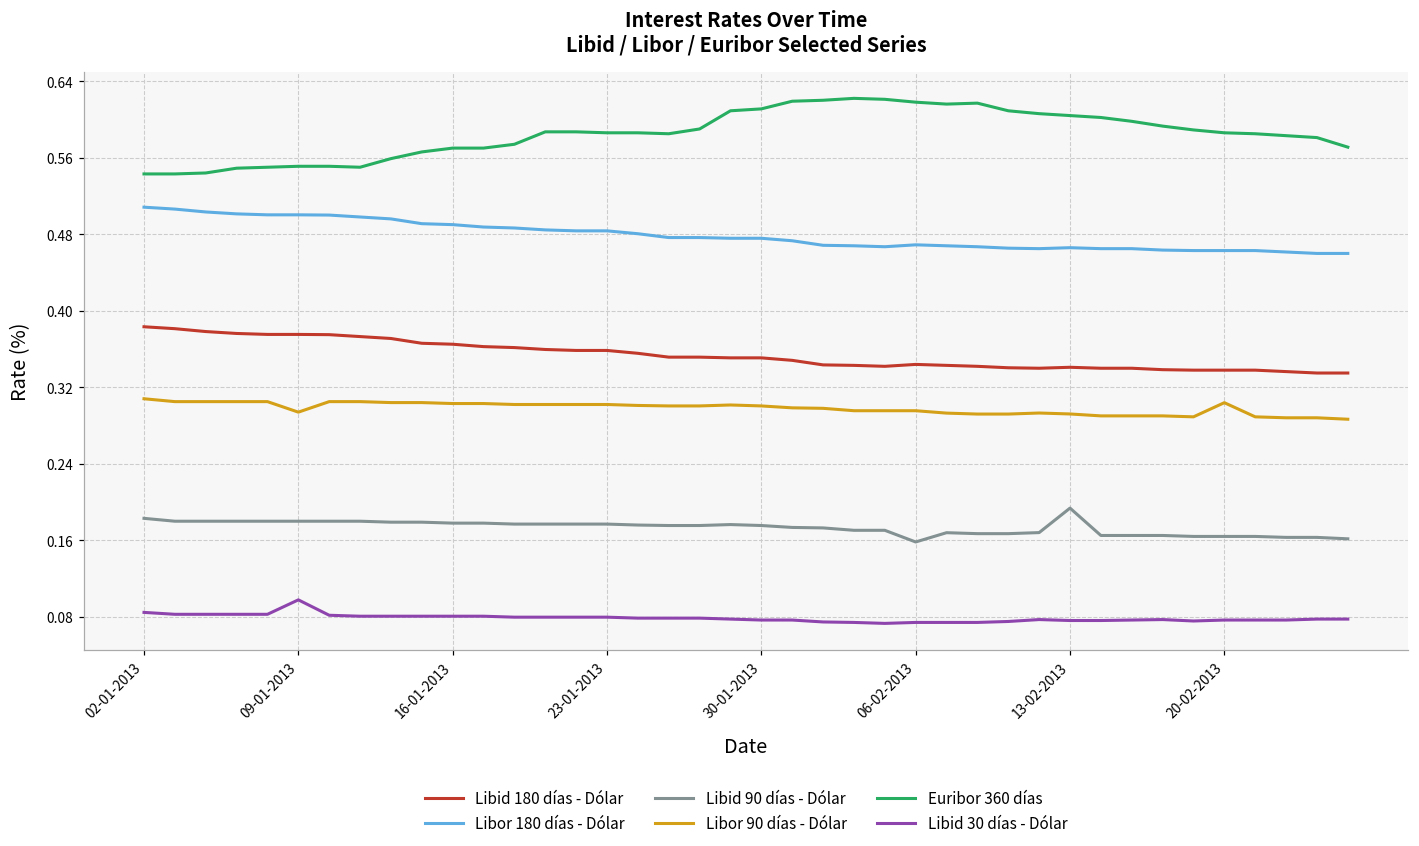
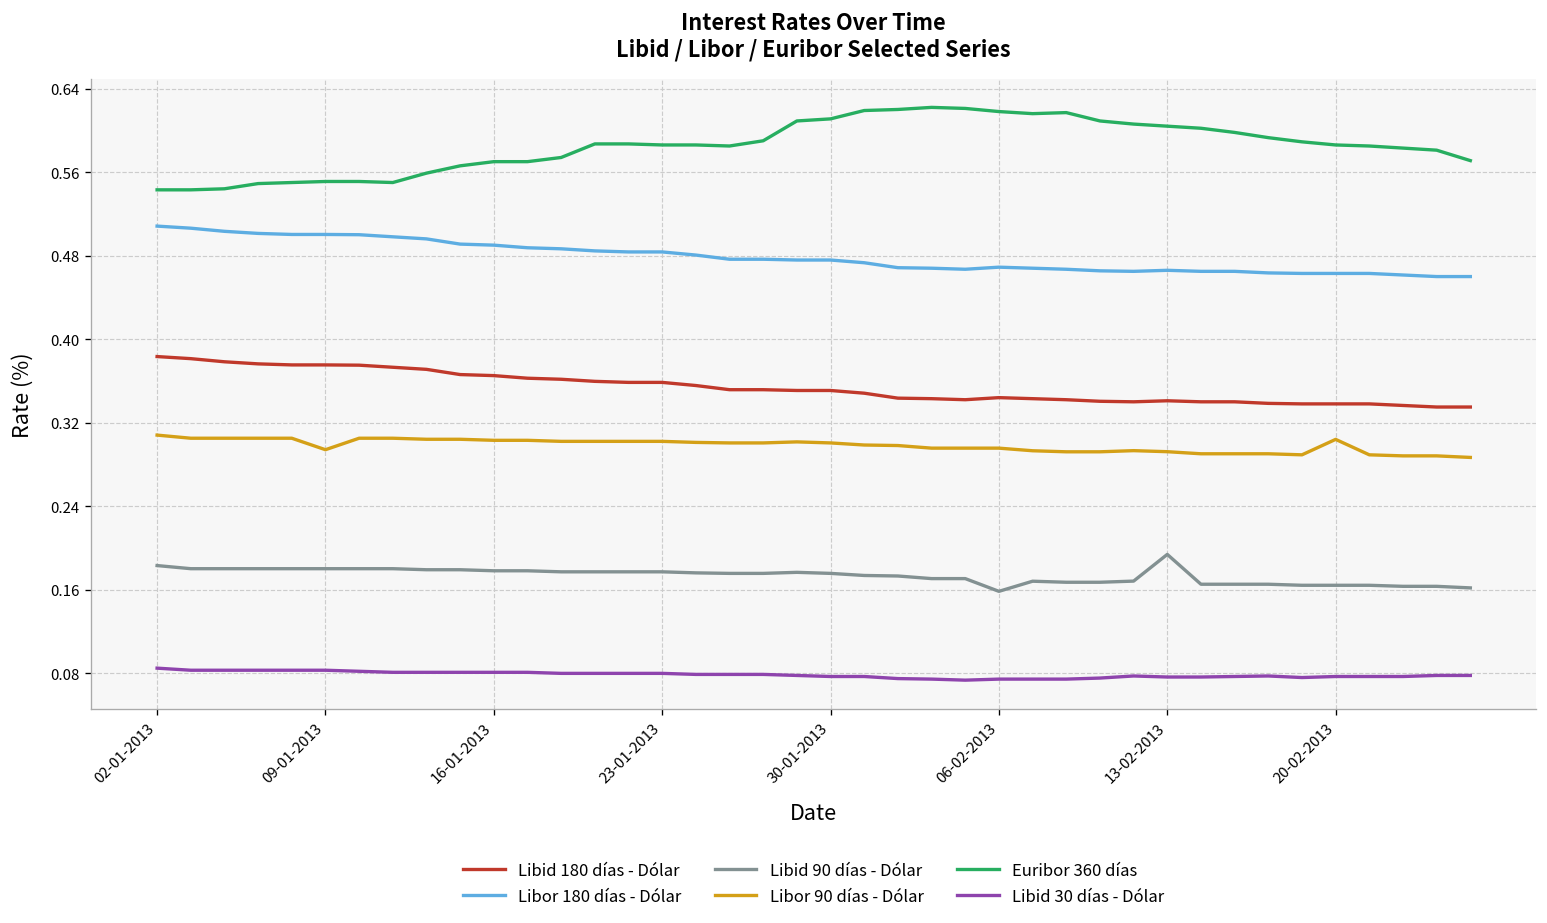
  {
    "Libid 180 días - Dólar": {
      "02-01-2013": 0.38,
      "09-01-2013": 0.38,
      "16-01-2013": 0.37,
      "23-01-2013": 0.36,
      "30-01-2013": 0.35,
      "06-02-2013": 0.34,
      "13-02-2013": 0.34,
      "20-02-2013": 0.34
    },
    "Libor 180 días - Dólar": {
      "02-01-2013": 0.51,
      "09-01-2013": 0.50,
      "16-01-2013": 0.49,
      "23-01-2013": 0.48,
      "30-01-2013": 0.48,
      "06-02-2013": 0.47,
      "13-02-2013": 0.47,
      "20-02-2013": 0.46
    },
    "Libid 90 días - Dólar": {
      "02-01-2013": 0.18,
      "09-01-2013": 0.18,
      "16-01-2013": 0.18,
      "23-01-2013": 0.18,
      "30-01-2013": 0.18,
      "06-02-2013": 0.16,
      "13-02-2013": 0.19,
      "20-02-2013": 0.16
    },
    "Libor 90 días - Dólar": {
      "02-01-2013": 0.31,
      "09-01-2013": 0.29,
      "16-01-2013": 0.30,
      "23-01-2013": 0.30,
      "30-01-2013": 0.30,
      "06-02-2013": 0.30,
      "13-02-2013": 0.29,
      "20-02-2013": 0.30
    },
    "Euribor 360 días": {
      "02-01-2013": 0.54,
      "09-01-2013": 0.55,
      "16-01-2013": 0.57,
      "23-01-2013": 0.59,
      "30-01-2013": 0.61,
      "06-02-2013": 0.62,
      "13-02-2013": 0.60,
      "20-02-2013": 0.59
    },
    "Libid 30 días - Dólar": {
      "02-01-2013": 0.08,
-     "09-01-2013": 0.10,
+     "09-01-2013": 0.08,
      "16-01-2013": 0.08,
      "23-01-2013": 0.08,
      "30-01-2013": 0.08,
      "06-02-2013": 0.07,
      "13-02-2013": 0.08,
      "20-02-2013": 0.08
    }
  }
